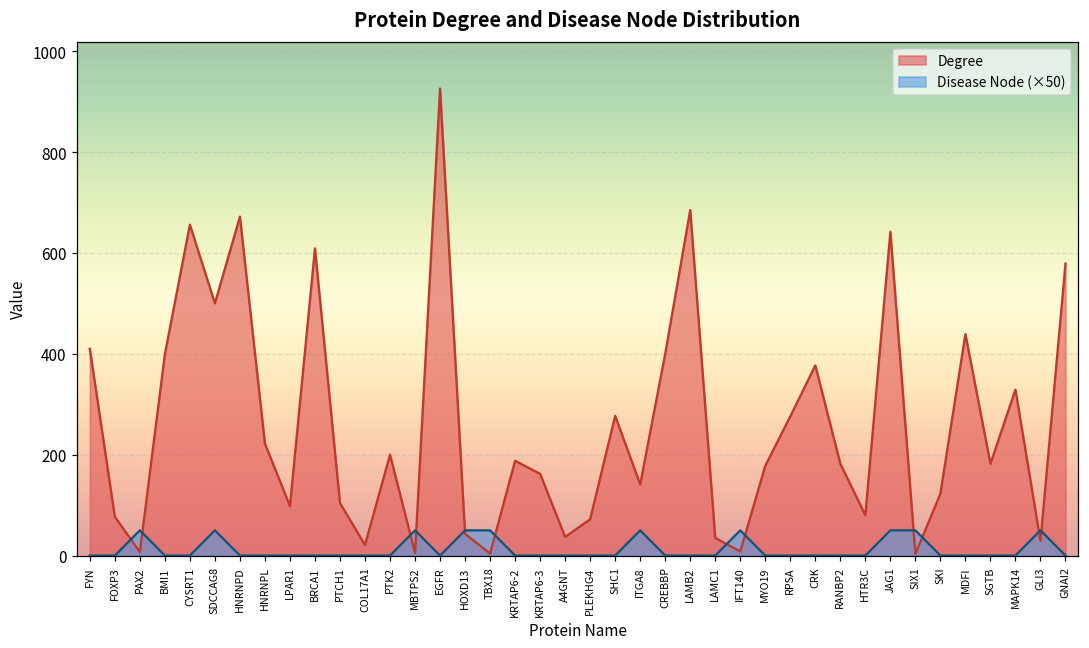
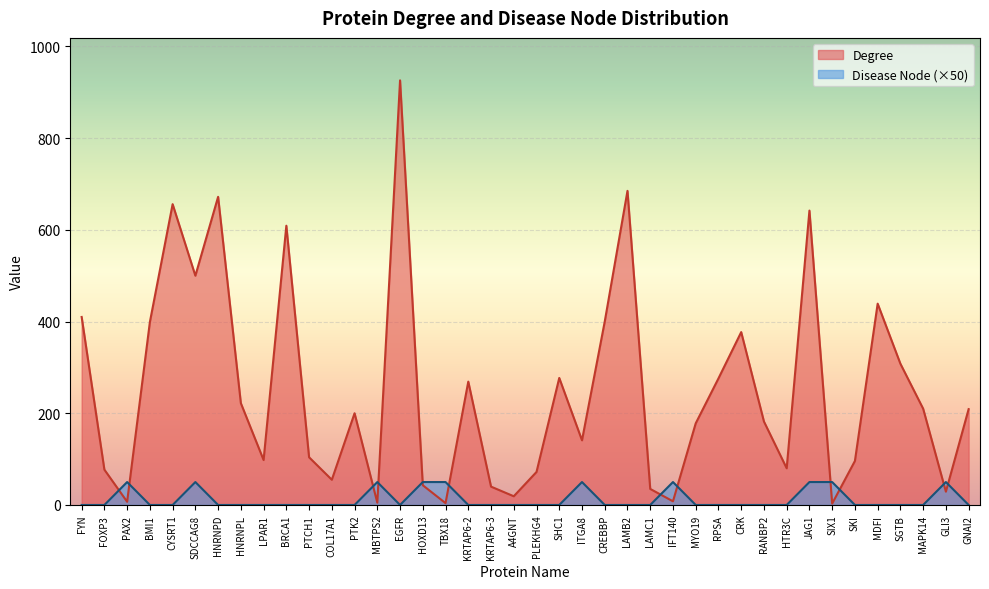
  {
    "Degree": {
      "FYN": 410,
      "FOXP3": 80,
      "PAX2": 10,
      "BMI1": 400,
      "CYSRT1": 660,
      "SDCCAG8": 500,
      "HNRNPD": 670,
      "HNRNPL": 220,
      "LPAR1": 100,
      "BRCA1": 610,
      "PTCH1": 100,
-     "COL17A1": 20,
+     "COL17A1": 60,
      "PTK2": 200,
      "MBTPS2": 10,
      "EGFR": 930,
      "HOXD13": 40,
      "TBX18": 0,
-     "KRTAP6-2": 190,
-     "KRTAP6-3": 160,
-     "A4GNT": 40,
+     "KRTAP6-2": 270,
+     "KRTAP6-3": 40,
+     "A4GNT": 20,
      "PLEKHG4": 70,
      "SHC1": 280,
      "ITGA8": 140,
      "CREBBP": 400,
      "LAMB2": 690,
      "LAMC1": 40,
      "IFT140": 10,
      "MYO19": 180,
      "RPSA": 280,
      "CRK": 380,
      "RANBP2": 180,
      "HTR3C": 80,
      "JAG1": 640,
      "SIX1": 0,
-     "SKI": 120,
+     "SKI": 100,
      "MDFI": 440,
-     "SGTB": 180,
-     "MAPK14": 330,
+     "SGTB": 310,
+     "MAPK14": 210,
      "GLI3": 30,
-     "GNAI2": 580
+     "GNAI2": 210
    },
    "Disease Node (×50)": {
      "FYN": 0,
      "FOXP3": 0,
      "PAX2": 50,
      "BMI1": 0,
      "CYSRT1": 0,
      "SDCCAG8": 50,
      "HNRNPD": 0,
      "HNRNPL": 0,
      "LPAR1": 0,
      "BRCA1": 0,
      "PTCH1": 0,
      "COL17A1": 0,
      "PTK2": 0,
      "MBTPS2": 50,
      "EGFR": 0,
      "HOXD13": 50,
      "TBX18": 50,
      "KRTAP6-2": 0,
      "KRTAP6-3": 0,
      "A4GNT": 0,
      "PLEKHG4": 0,
      "SHC1": 0,
      "ITGA8": 50,
      "CREBBP": 0,
      "LAMB2": 0,
      "LAMC1": 0,
      "IFT140": 50,
      "MYO19": 0,
      "RPSA": 0,
      "CRK": 0,
      "RANBP2": 0,
      "HTR3C": 0,
      "JAG1": 50,
      "SIX1": 50,
      "SKI": 0,
      "MDFI": 0,
      "SGTB": 0,
      "MAPK14": 0,
      "GLI3": 50,
      "GNAI2": 0
    }
  }
